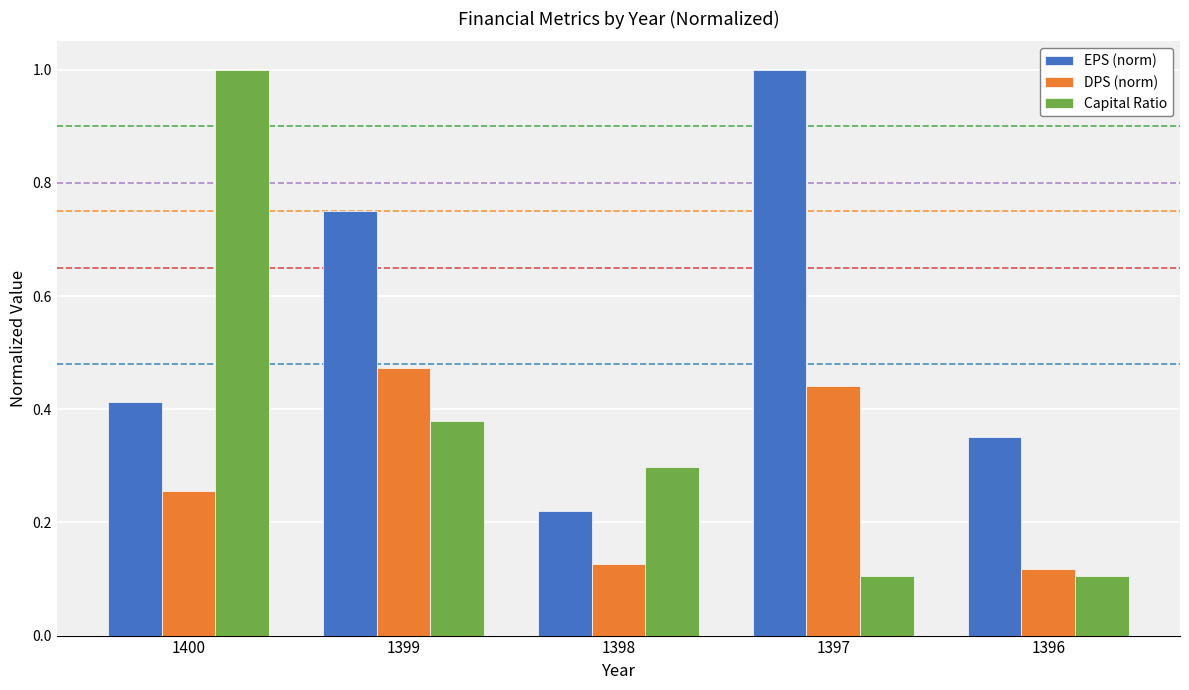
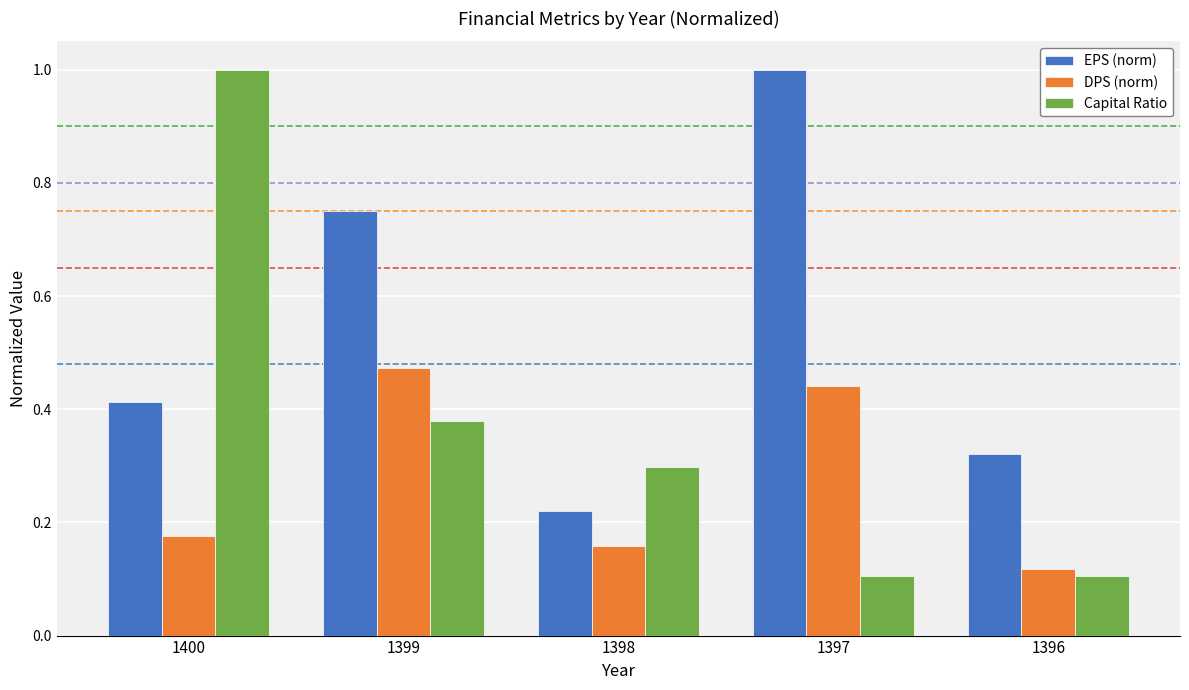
  {
    "EPS (norm)": {
      "1400": 0.41,
      "1399": 0.75,
      "1398": 0.22,
      "1397": 1.00,
-     "1396": 0.35
+     "1396": 0.32
    },
    "DPS (norm)": {
-     "1400": 0.26,
+     "1400": 0.18,
      "1399": 0.47,
-     "1398": 0.13,
+     "1398": 0.16,
      "1397": 0.44,
      "1396": 0.12
    },
    "Capital Ratio": {
      "1400": 1.00,
      "1399": 0.38,
      "1398": 0.30,
      "1397": 0.11,
      "1396": 0.11
    }
  }
